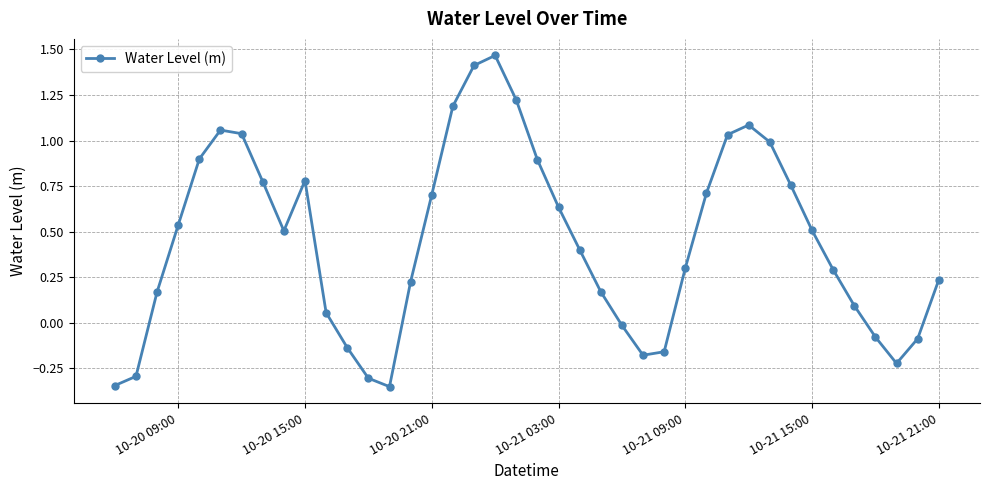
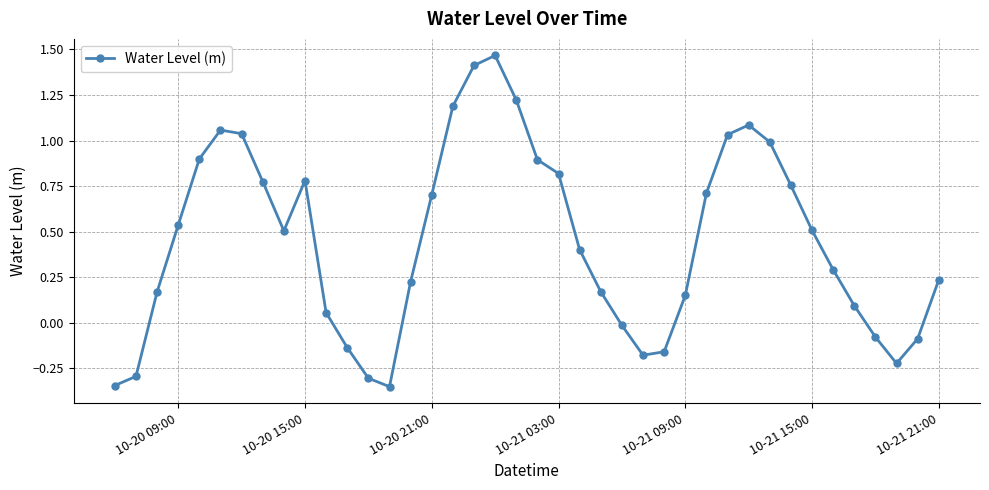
  {
    "10-20 09:00": 0.54,
    "10-20 15:00": 0.78,
    "10-20 21:00": 0.70,
-   "10-21 03:00": 0.63,
-   "10-21 09:00": 0.30,
+   "10-21 03:00": 0.82,
+   "10-21 09:00": 0.15,
    "10-21 15:00": 0.51,
    "10-21 21:00": 0.24
  }
